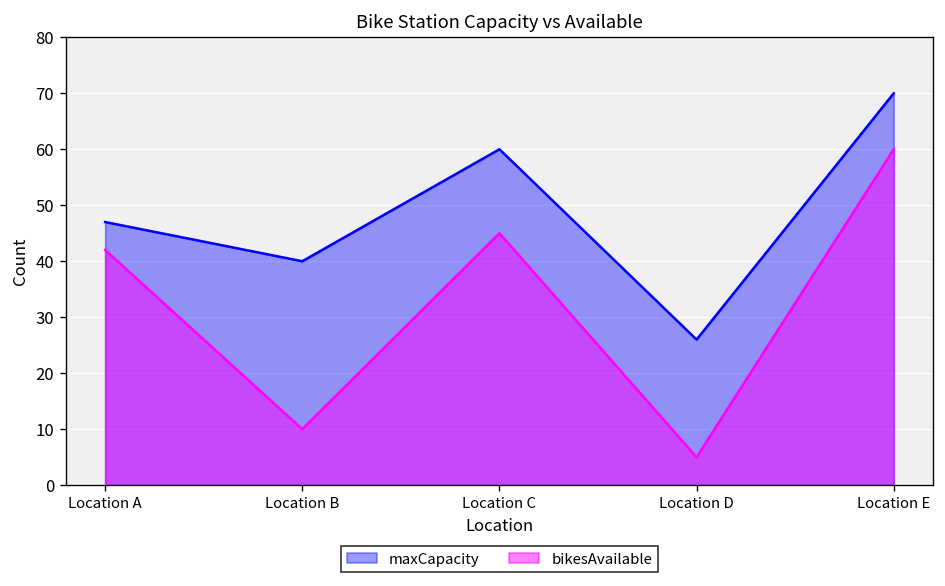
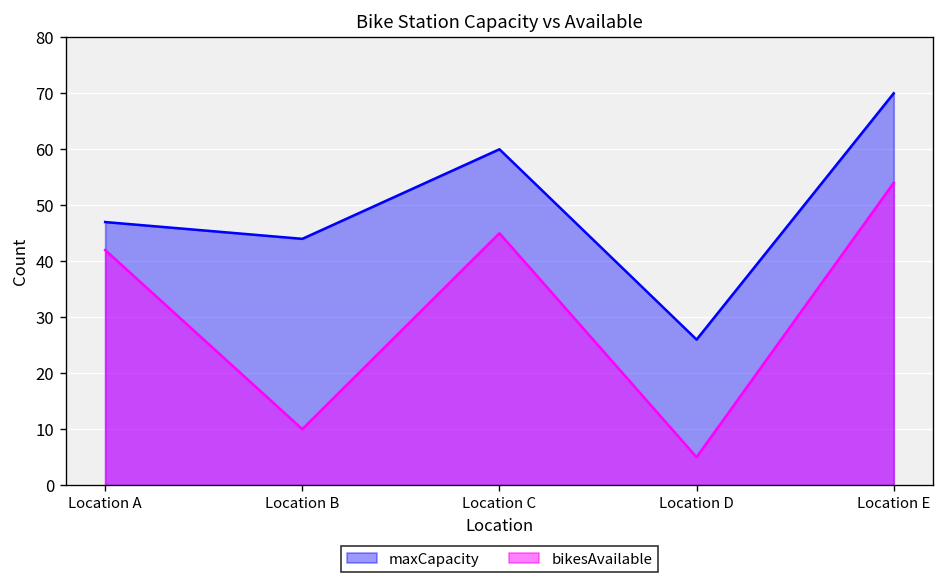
  {
    "maxCapacity": {
      "Location A": 47,
-     "Location B": 40,
+     "Location B": 44,
      "Location C": 60,
      "Location D": 26,
      "Location E": 70
    },
    "bikesAvailable": {
      "Location A": 42,
      "Location B": 10,
      "Location C": 45,
      "Location D": 5,
-     "Location E": 60
+     "Location E": 54
    }
  }
